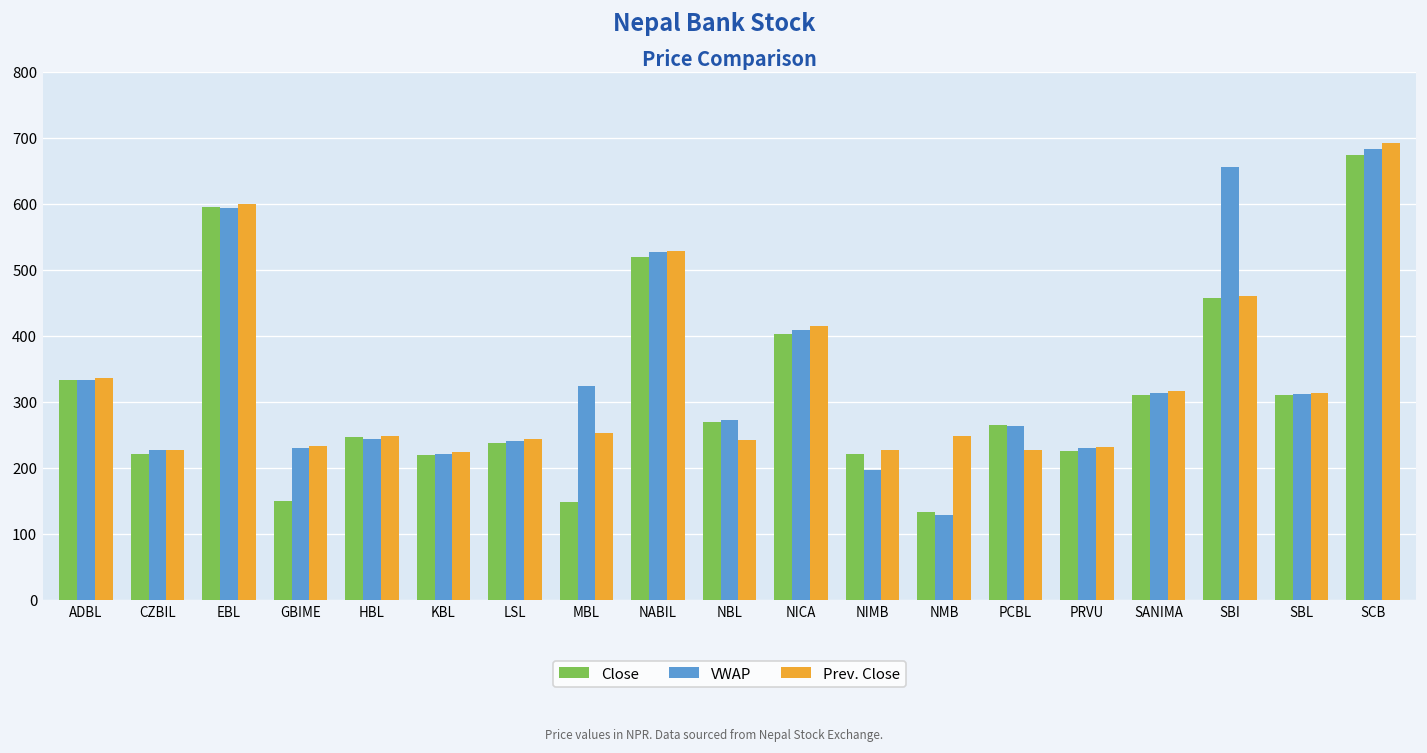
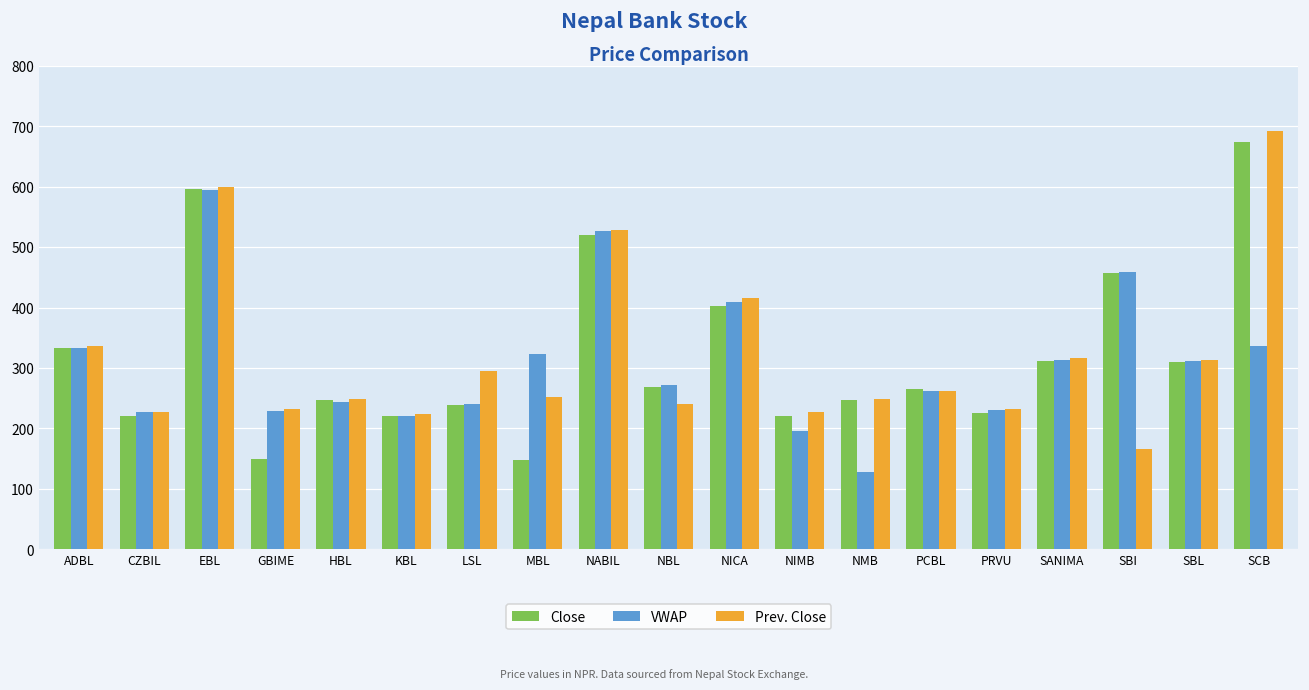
  {
    "Close": {
      "ADBL": 330,
      "CZBIL": 220,
      "EBL": 600,
      "GBIME": 150,
      "HBL": 250,
      "KBL": 220,
      "LSL": 240,
      "MBL": 150,
      "NABIL": 520,
      "NBL": 270,
      "NICA": 400,
      "NIMB": 220,
-     "NMB": 130,
+     "NMB": 250,
      "PCBL": 260,
      "PRVU": 230,
      "SANIMA": 310,
      "SBI": 460,
      "SBL": 310,
      "SCB": 670
    },
    "VWAP": {
      "ADBL": 330,
      "CZBIL": 230,
      "EBL": 590,
      "GBIME": 230,
      "HBL": 240,
      "KBL": 220,
      "LSL": 240,
      "MBL": 320,
      "NABIL": 530,
      "NBL": 270,
      "NICA": 410,
      "NIMB": 200,
      "NMB": 130,
      "PCBL": 260,
      "PRVU": 230,
      "SANIMA": 310,
-     "SBI": 660,
+     "SBI": 460,
      "SBL": 310,
-     "SCB": 680
+     "SCB": 340
    },
    "Prev. Close": {
      "ADBL": 340,
      "CZBIL": 230,
      "EBL": 600,
      "GBIME": 230,
      "HBL": 250,
      "KBL": 220,
-     "LSL": 240,
+     "LSL": 300,
      "MBL": 250,
      "NABIL": 530,
      "NBL": 240,
      "NICA": 420,
      "NIMB": 230,
      "NMB": 250,
-     "PCBL": 230,
+     "PCBL": 260,
      "PRVU": 230,
      "SANIMA": 320,
-     "SBI": 460,
+     "SBI": 170,
      "SBL": 310,
      "SCB": 690
    }
  }
